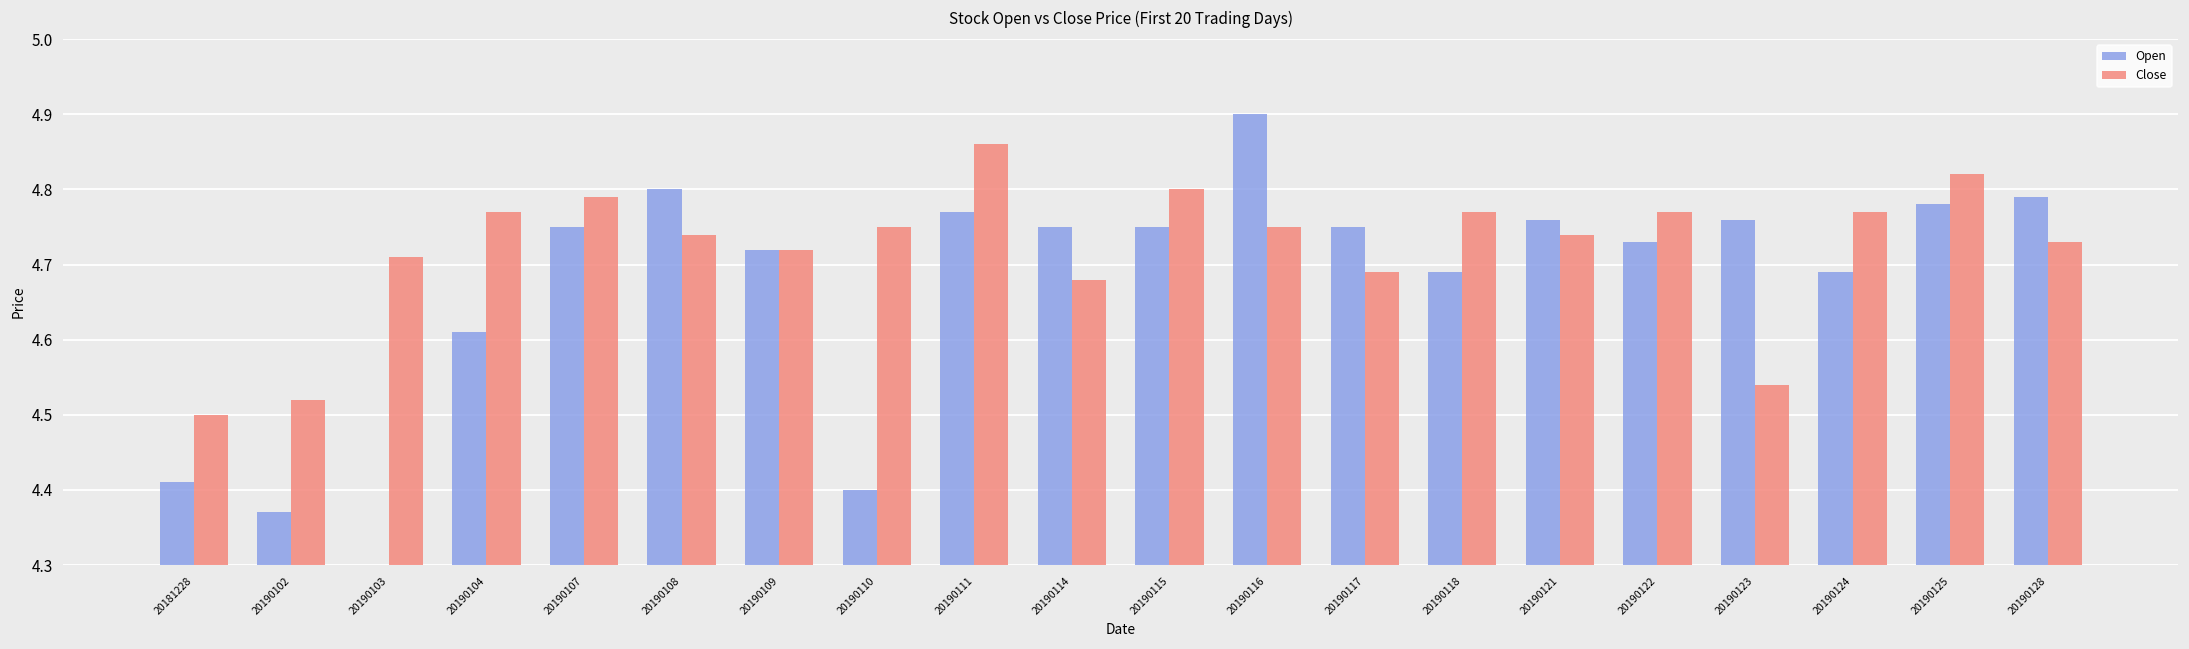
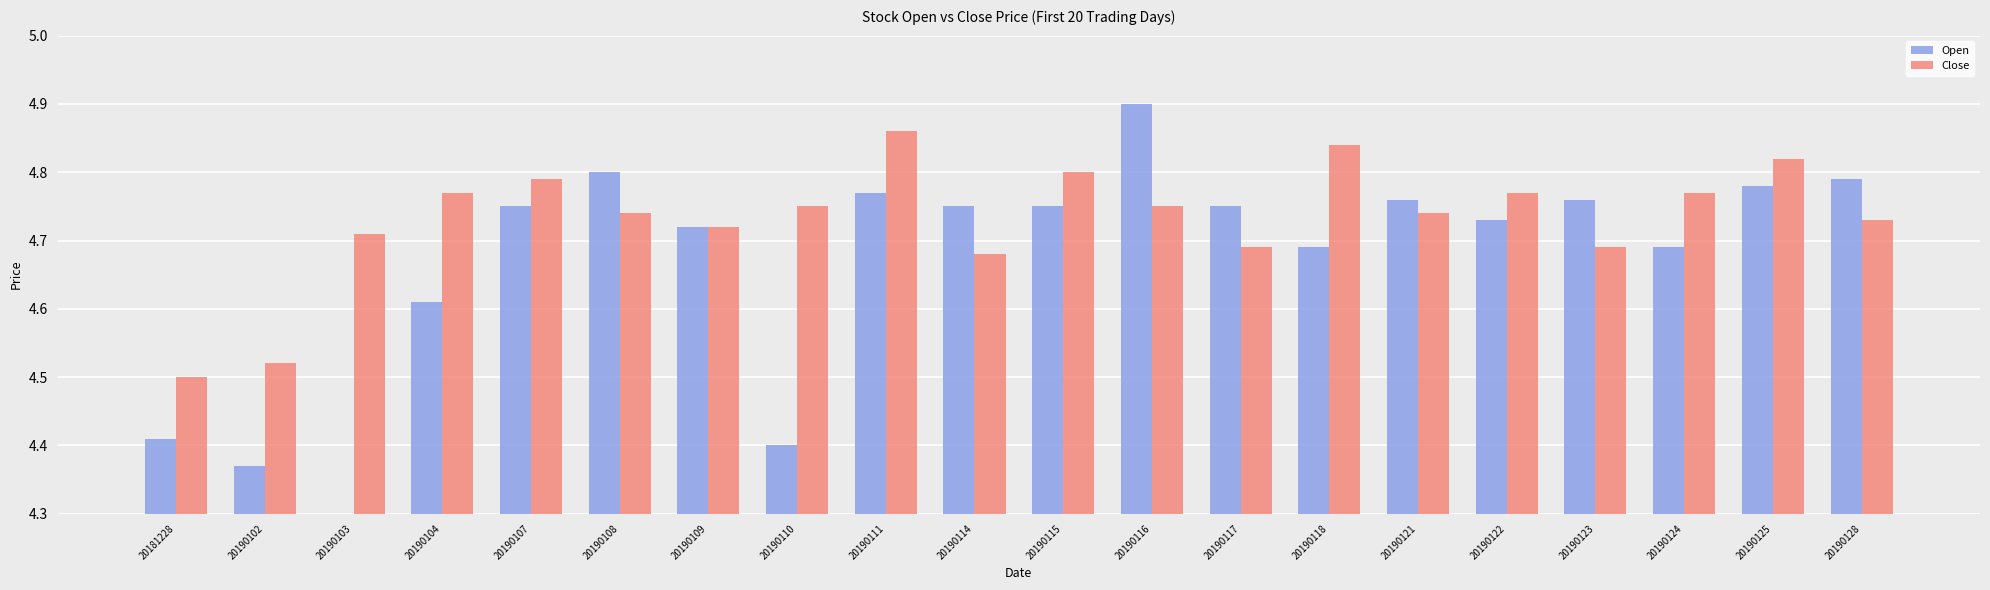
  {
    "Open": {
      "20181228": 4.41,
      "20190102": 4.37,
      "20190103": 4.30,
      "20190104": 4.61,
      "20190107": 4.75,
      "20190108": 4.80,
      "20190109": 4.72,
      "20190110": 4.40,
      "20190111": 4.77,
      "20190114": 4.75,
      "20190115": 4.75,
      "20190116": 4.90,
      "20190117": 4.75,
      "20190118": 4.69,
      "20190121": 4.76,
      "20190122": 4.73,
      "20190123": 4.76,
      "20190124": 4.69,
      "20190125": 4.78,
      "20190128": 4.79
    },
    "Close": {
      "20181228": 4.50,
      "20190102": 4.52,
      "20190103": 4.71,
      "20190104": 4.77,
      "20190107": 4.79,
      "20190108": 4.74,
      "20190109": 4.72,
      "20190110": 4.75,
      "20190111": 4.86,
      "20190114": 4.68,
      "20190115": 4.80,
      "20190116": 4.75,
      "20190117": 4.69,
-     "20190118": 4.77,
+     "20190118": 4.84,
      "20190121": 4.74,
      "20190122": 4.77,
-     "20190123": 4.54,
+     "20190123": 4.69,
      "20190124": 4.77,
      "20190125": 4.82,
      "20190128": 4.73
    }
  }
